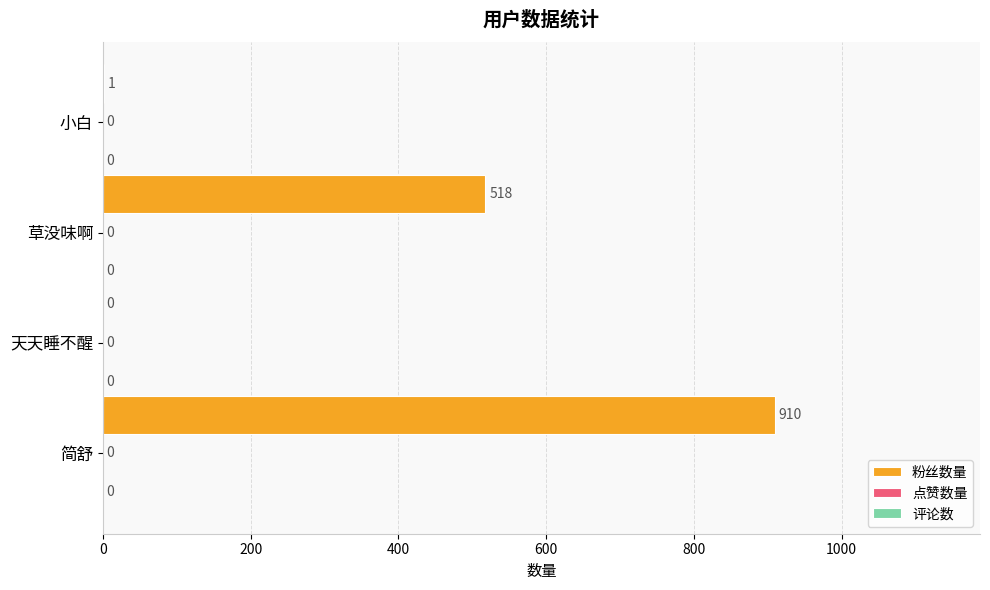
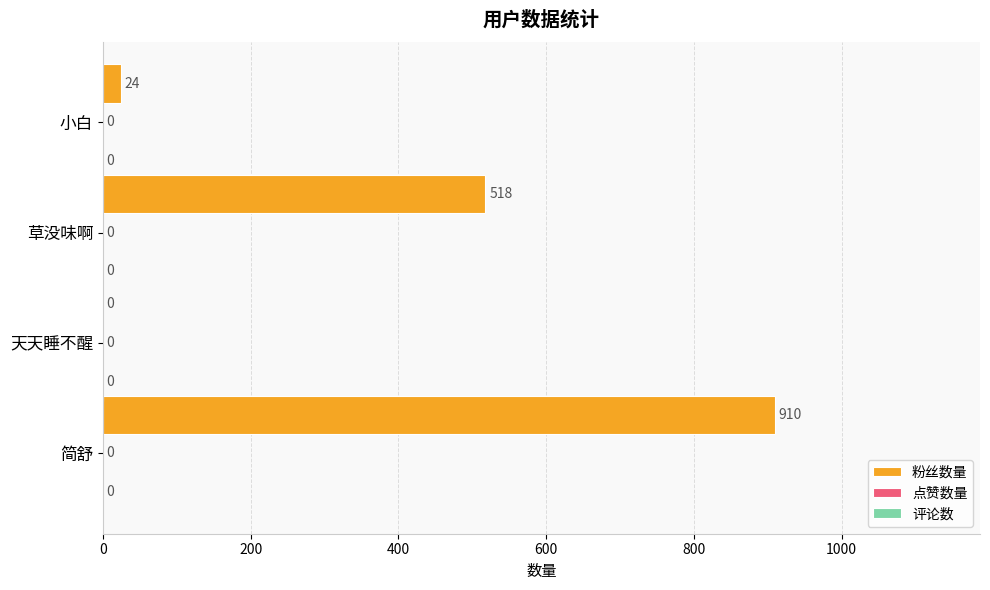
  {
    "粉丝数量": {
-     "小白": 1,
+     "小白": 24,
      "草没味啊": 518,
      "天天睡不醒": 0,
      "简舒": 910
    },
    "点赞数量": {
      "小白": 0,
      "草没味啊": 0,
      "天天睡不醒": 0,
      "简舒": 0
    },
    "评论数": {
      "小白": 0,
      "草没味啊": 0,
      "天天睡不醒": 0,
      "简舒": 0
    }
  }
